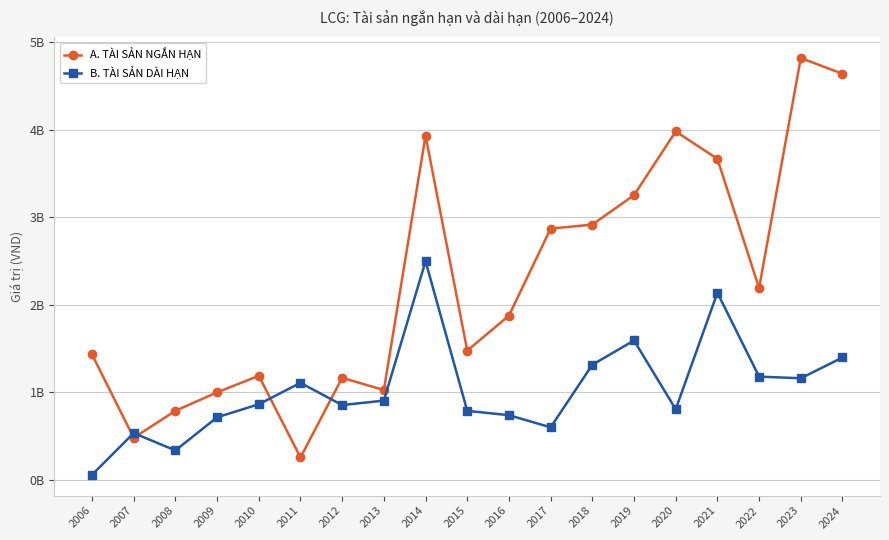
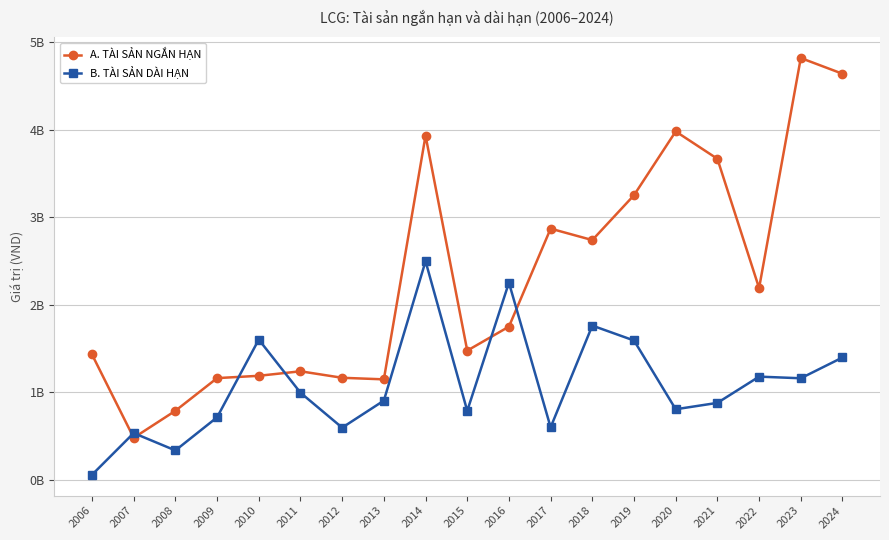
  {
    "A. TÀI SẢN NGẮN HẠN": {
      "2006": 1400000000,
      "2007": 500000000,
      "2008": 800000000,
-     "2009": 1000000000,
+     "2009": 1200000000,
      "2010": 1200000000,
-     "2011": 300000000,
+     "2011": 1200000000,
      "2012": 1200000000,
-     "2013": 1000000000,
+     "2013": 1100000000,
      "2014": 3900000000,
      "2015": 1500000000,
-     "2016": 1900000000,
+     "2016": 1700000000,
      "2017": 2900000000,
-     "2018": 2900000000,
+     "2018": 2700000000,
      "2019": 3300000000,
      "2020": 4000000000,
      "2021": 3700000000,
      "2022": 2200000000,
      "2023": 4800000000,
      "2024": 4600000000
    },
    "B. TÀI SẢN DÀI HẠN": {
      "2006": 100000000,
      "2007": 500000000,
      "2008": 300000000,
      "2009": 700000000,
-     "2010": 900000000,
-     "2011": 1100000000,
-     "2012": 900000000,
+     "2010": 1600000000,
+     "2011": 1000000000,
+     "2012": 600000000,
      "2013": 900000000,
      "2014": 2500000000,
      "2015": 800000000,
-     "2016": 700000000,
+     "2016": 2300000000,
      "2017": 600000000,
-     "2018": 1300000000,
+     "2018": 1800000000,
      "2019": 1600000000,
      "2020": 800000000,
-     "2021": 2100000000,
+     "2021": 900000000,
      "2022": 1200000000,
      "2023": 1200000000,
      "2024": 1400000000
    }
  }
